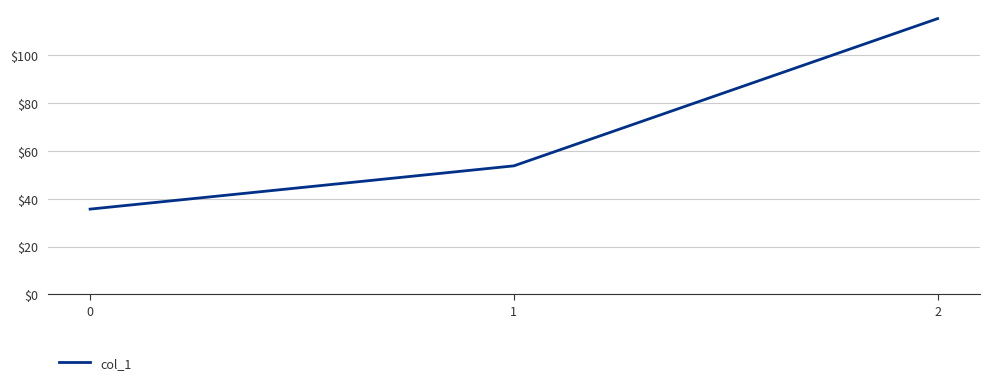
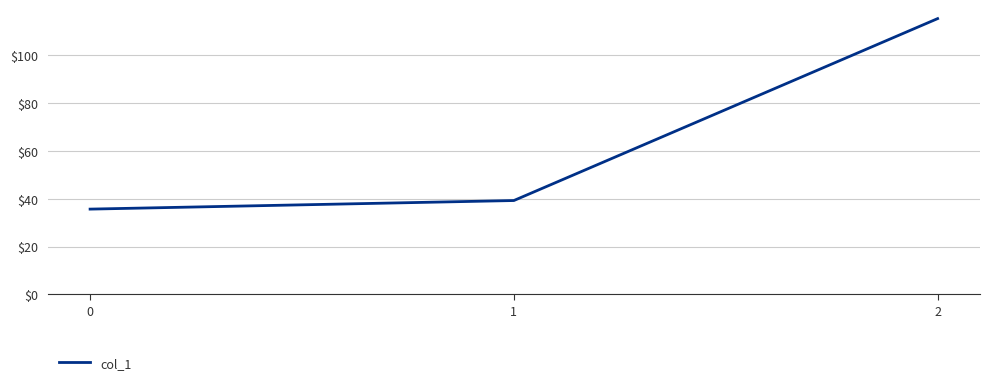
  {
    "0": "$36",
-   "1": "$54",
+   "1": "$39",
    "2": "$115"
  }
